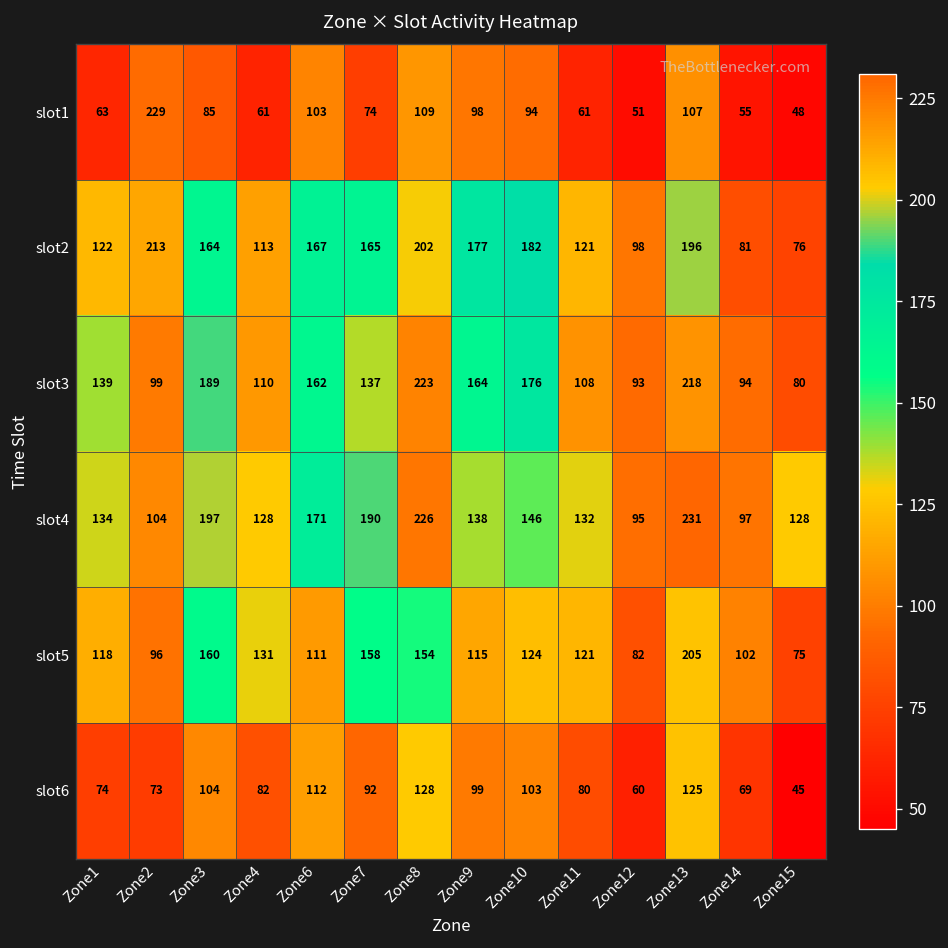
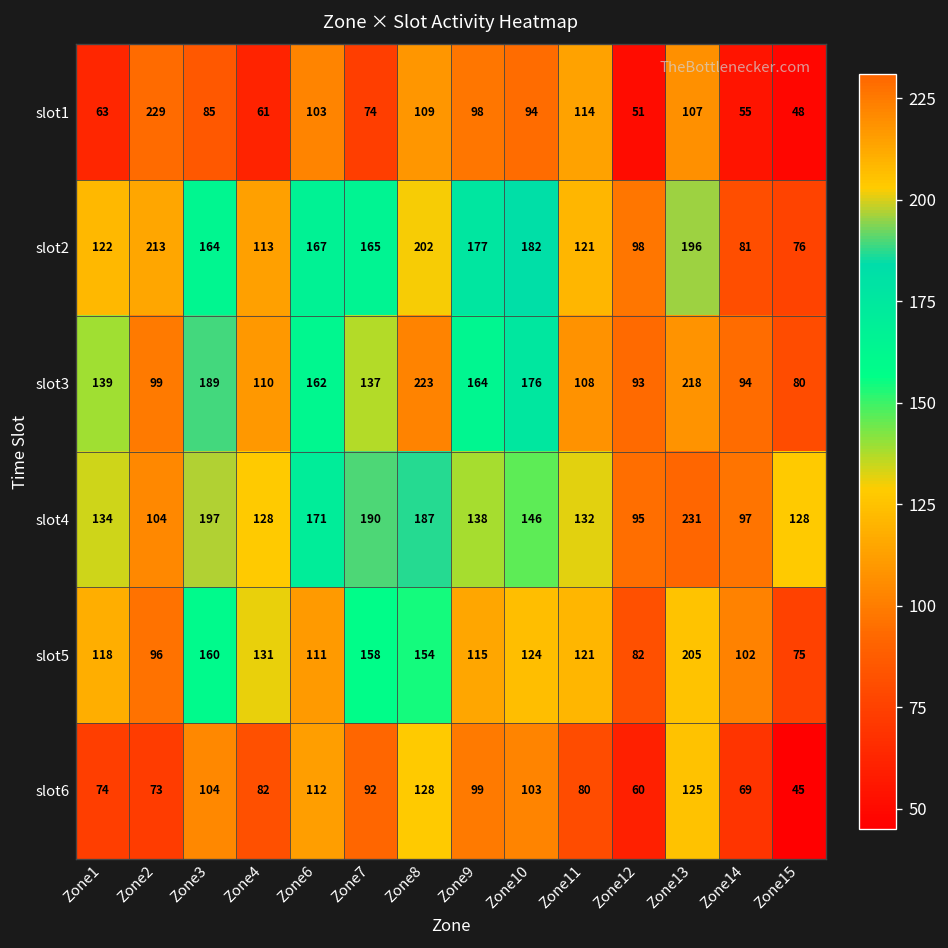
  {
    "slot1": {
      "Zone1": 63,
      "Zone2": 229,
      "Zone3": 85,
      "Zone4": 61,
      "Zone6": 103,
      "Zone7": 74,
      "Zone8": 109,
      "Zone9": 98,
      "Zone10": 94,
-     "Zone11": 61,
+     "Zone11": 114,
      "Zone12": 51,
      "Zone13": 107,
      "Zone15": 48
    },
    "slot2": {
      "Zone1": 122,
      "Zone2": 213,
      "Zone3": 164,
      "Zone4": 113,
      "Zone6": 167,
      "Zone7": 165,
      "Zone8": 202,
      "Zone9": 177,
      "Zone10": 182,
      "Zone11": 121,
      "Zone12": 98,
      "Zone13": 196,
      "Zone14": 81,
      "Zone15": 76
    },
    "slot3": {
      "Zone1": 139,
      "Zone2": 99,
      "Zone3": 189,
      "Zone4": 110,
      "Zone6": 162,
      "Zone7": 137,
      "Zone8": 223,
      "Zone9": 164,
      "Zone10": 176,
      "Zone11": 108,
      "Zone12": 93,
      "Zone13": 218,
      "Zone14": 94,
      "Zone15": 80
    },
    "slot4": {
      "Zone1": 134,
      "Zone2": 104,
      "Zone3": 197,
      "Zone4": 128,
      "Zone6": 171,
      "Zone7": 190,
-     "Zone8": 226,
+     "Zone8": 187,
      "Zone9": 138,
      "Zone10": 146,
      "Zone11": 132,
      "Zone12": 95,
      "Zone13": 231,
      "Zone14": 97,
      "Zone15": 128
    },
    "slot5": {
      "Zone1": 118,
      "Zone2": 96,
      "Zone3": 160,
      "Zone4": 131,
      "Zone6": 111,
      "Zone7": 158,
      "Zone8": 154,
      "Zone9": 115,
      "Zone10": 124,
      "Zone11": 121,
      "Zone12": 82,
      "Zone13": 205,
      "Zone14": 102,
      "Zone15": 75
    },
    "slot6": {
      "Zone1": 74,
      "Zone2": 73,
      "Zone3": 104,
      "Zone4": 82,
      "Zone6": 112,
      "Zone7": 92,
      "Zone8": 128,
      "Zone9": 99,
      "Zone10": 103,
      "Zone11": 80,
      "Zone12": 60,
      "Zone13": 125,
      "Zone14": 69,
      "Zone15": 45
    }
  }
